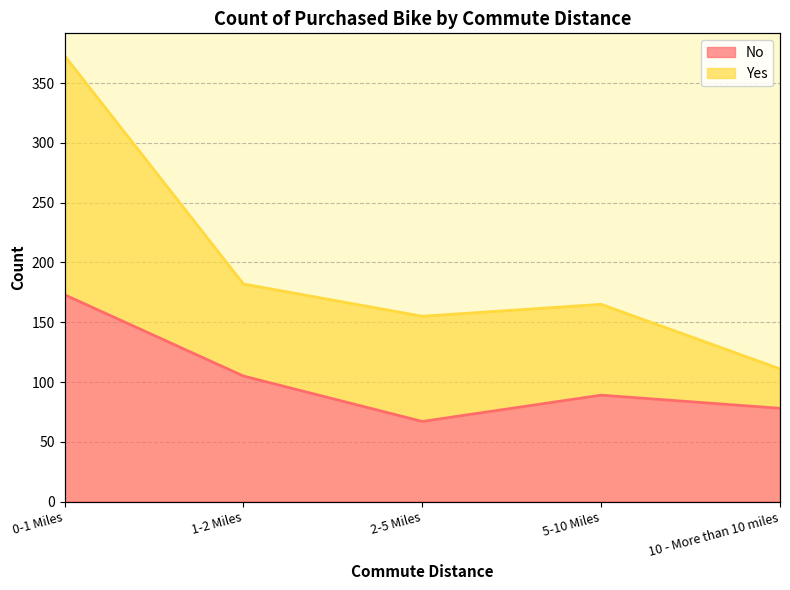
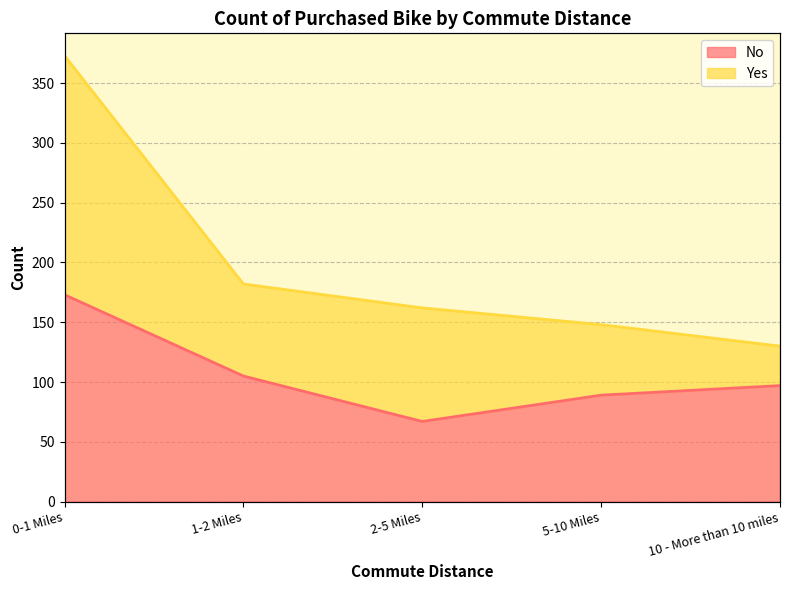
  {
    "No": {
      "0-1 Miles": 173,
      "1-2 Miles": 105,
      "2-5 Miles": 67,
      "5-10 Miles": 89,
-     "10 - More than 10 miles": 78
+     "10 - More than 10 miles": 97
    },
    "Yes": {
      "0-1 Miles": 200,
      "1-2 Miles": 77,
-     "2-5 Miles": 88,
-     "5-10 Miles": 76,
+     "2-5 Miles": 95,
+     "5-10 Miles": 59,
      "10 - More than 10 miles": 33
    }
  }
